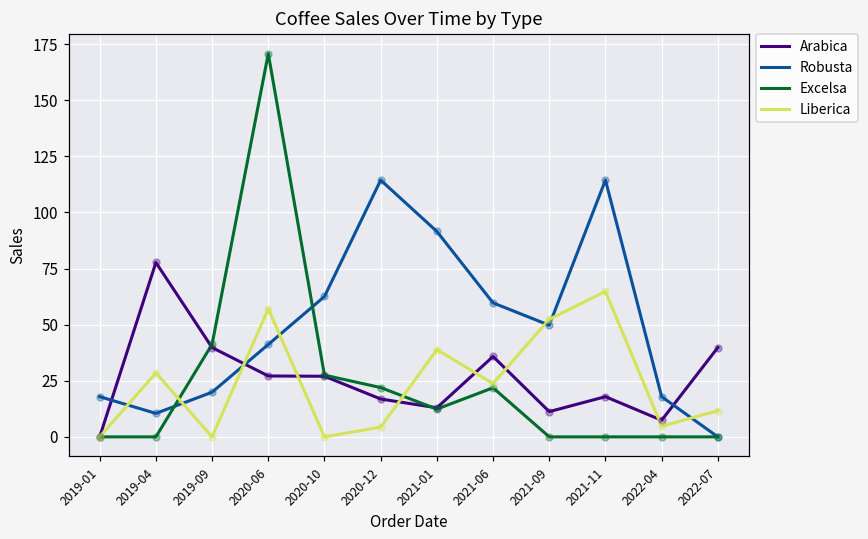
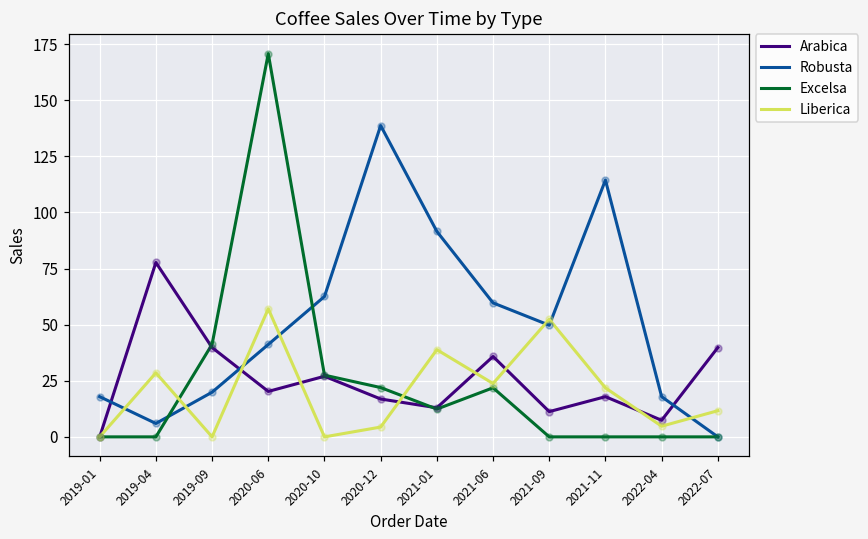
  {
    "Arabica": {
      "2019-04": 78,
      "2019-09": 40,
-     "2020-06": 27,
+     "2020-06": 20,
      "2020-12": 17,
      "2021-06": 36,
      "2021-09": 11,
      "2021-11": 18,
      "2022-04": 7,
      "2022-07": 40
    },
    "Robusta": {
      "2019-01": 18,
-     "2019-04": 10,
+     "2019-04": 6,
      "2019-09": 20,
      "2020-06": 41,
      "2020-10": 63,
-     "2020-12": 114,
+     "2020-12": 139,
      "2021-01": 92,
      "2021-06": 60,
      "2021-09": 50,
      "2021-11": 114,
      "2022-04": 18
    },
    "Excelsa": {
      "2019-04": 0,
      "2019-09": 41,
      "2020-06": 171,
      "2020-12": 22,
      "2021-06": 22,
      "2021-09": 0,
      "2021-11": 0,
      "2022-04": 0
    },
    "Liberica": {
      "2019-04": 29,
      "2019-09": 0,
      "2020-06": 57,
      "2020-10": 0,
      "2020-12": 4,
      "2021-01": 39,
      "2021-06": 24,
      "2021-09": 52,
-     "2021-11": 65,
+     "2021-11": 22,
      "2022-04": 5,
      "2022-07": 12
    }
  }
